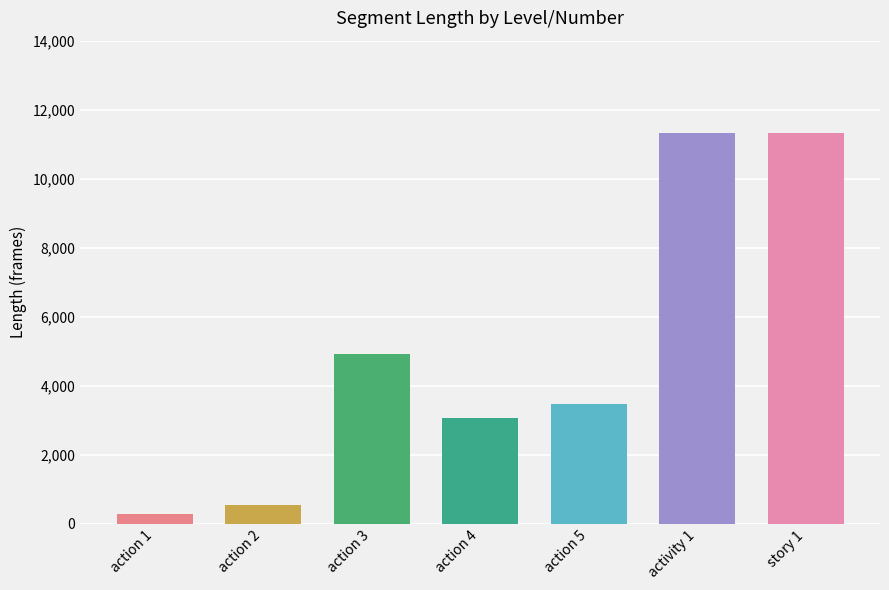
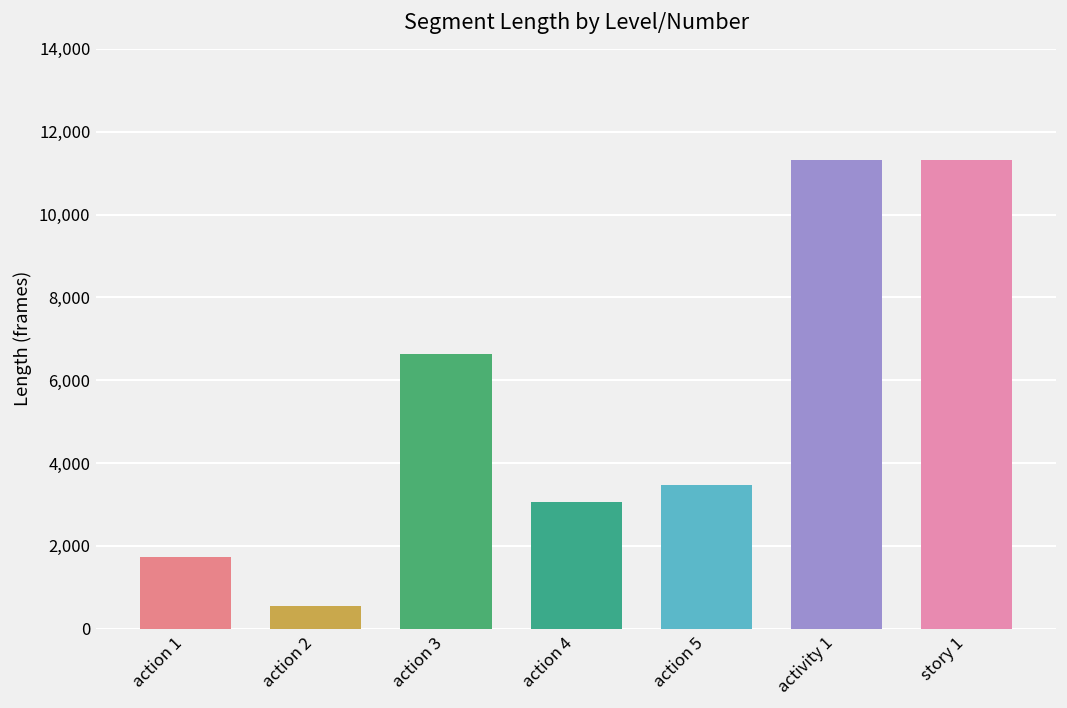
  {
-   "action 1": "300",
+   "action 1": "1,700",
    "action 2": "600",
-   "action 3": "4,900",
+   "action 3": "6,600",
    "action 4": "3,100",
    "action 5": "3,500",
    "activity 1": "11,300",
    "story 1": "11,300"
  }
